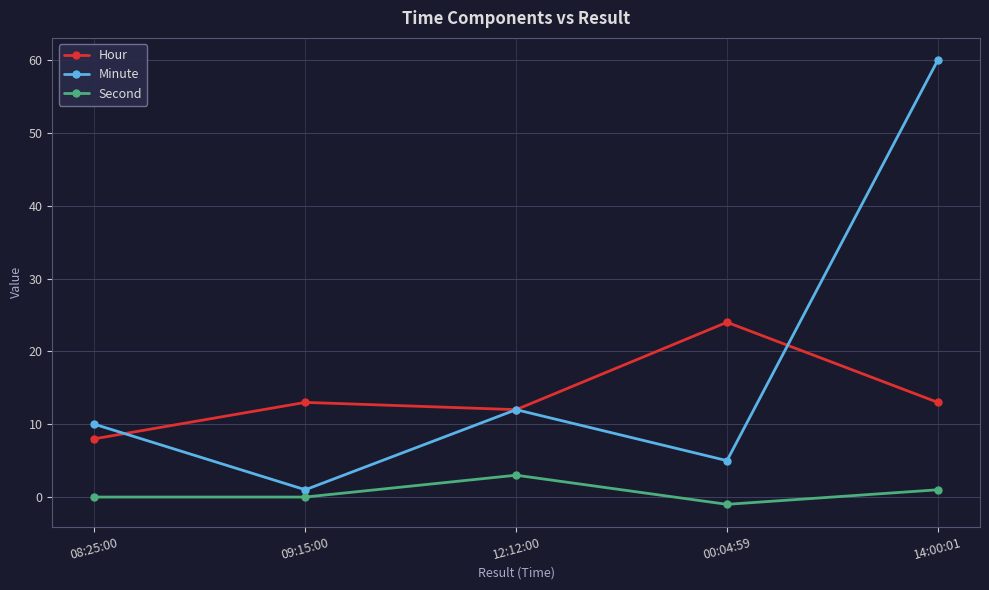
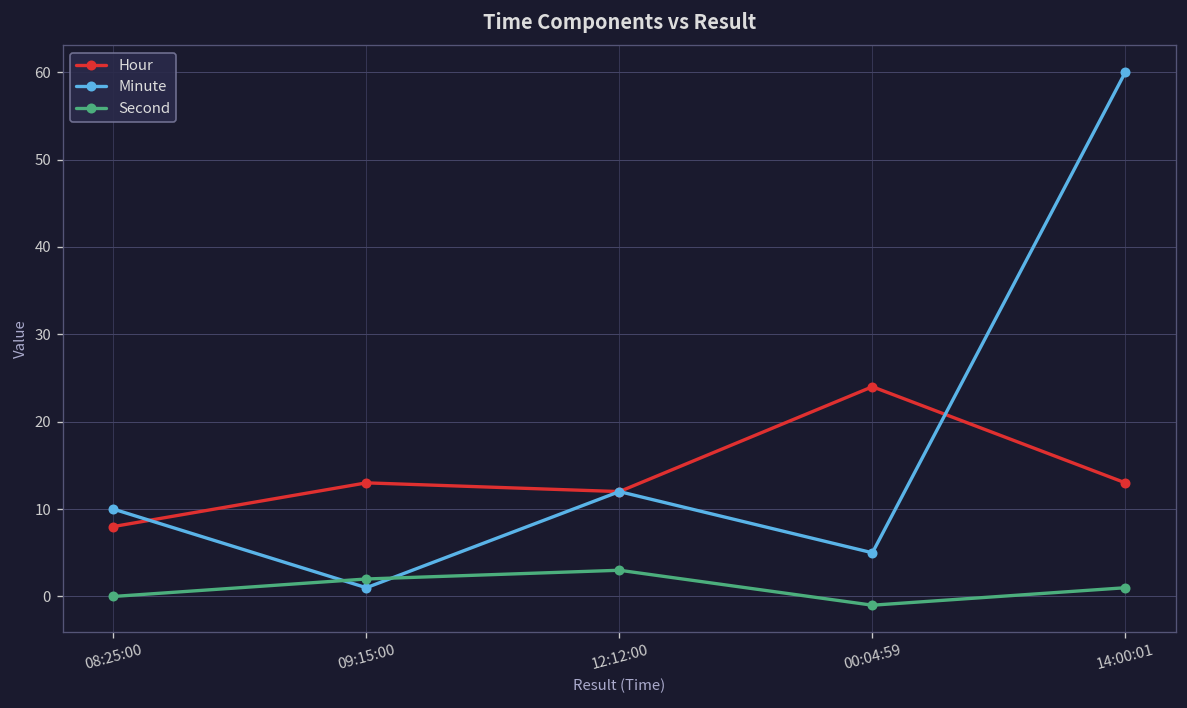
  {
    "Hour": {
      "08:25:00": 8,
      "09:15:00": 13,
      "00:04:59": 24,
      "14:00:01": 13
    },
    "Minute": {
      "08:25:00": 10,
      "09:15:00": 1,
      "00:04:59": 5,
      "14:00:01": 60
    },
    "Second": {
      "08:25:00": 0,
-     "09:15:00": 0,
+     "09:15:00": 2,
      "12:12:00": 3,
      "00:04:59": -1,
      "14:00:01": 1
    }
  }
